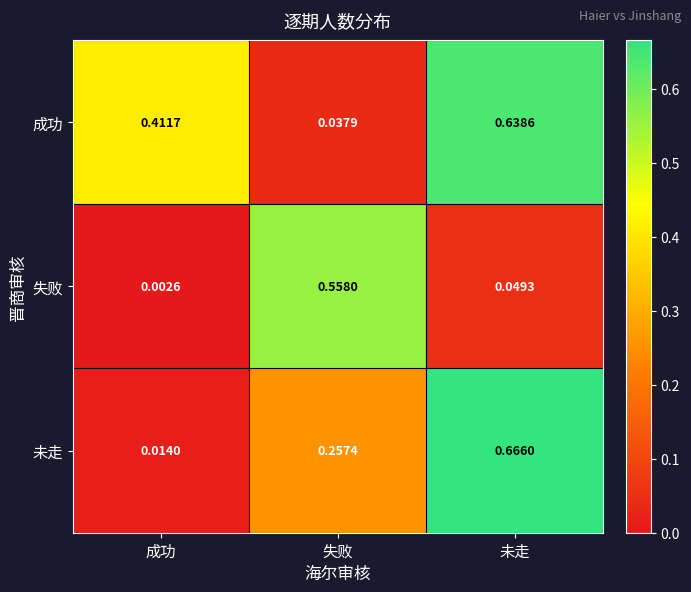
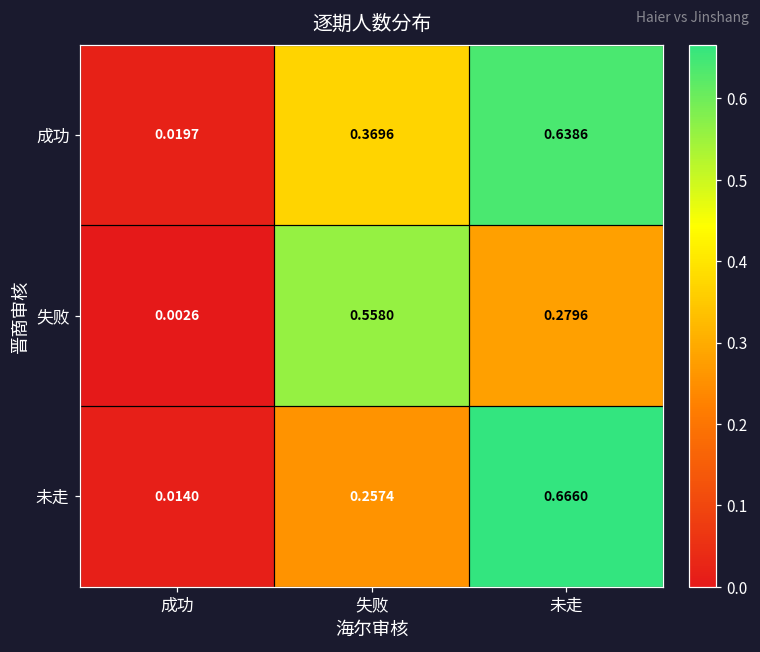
  {
    "成功": {
-     "成功": 0.4117,
-     "失败": 0.0379,
+     "成功": 0.0197,
+     "失败": 0.3696,
      "未走": 0.6386
    },
    "失败": {
      "成功": 0.0026,
      "失败": 0.5580,
-     "未走": 0.0493
+     "未走": 0.2796
    },
    "未走": {
      "成功": 0.0140,
      "失败": 0.2574,
      "未走": 0.6660
    }
  }
